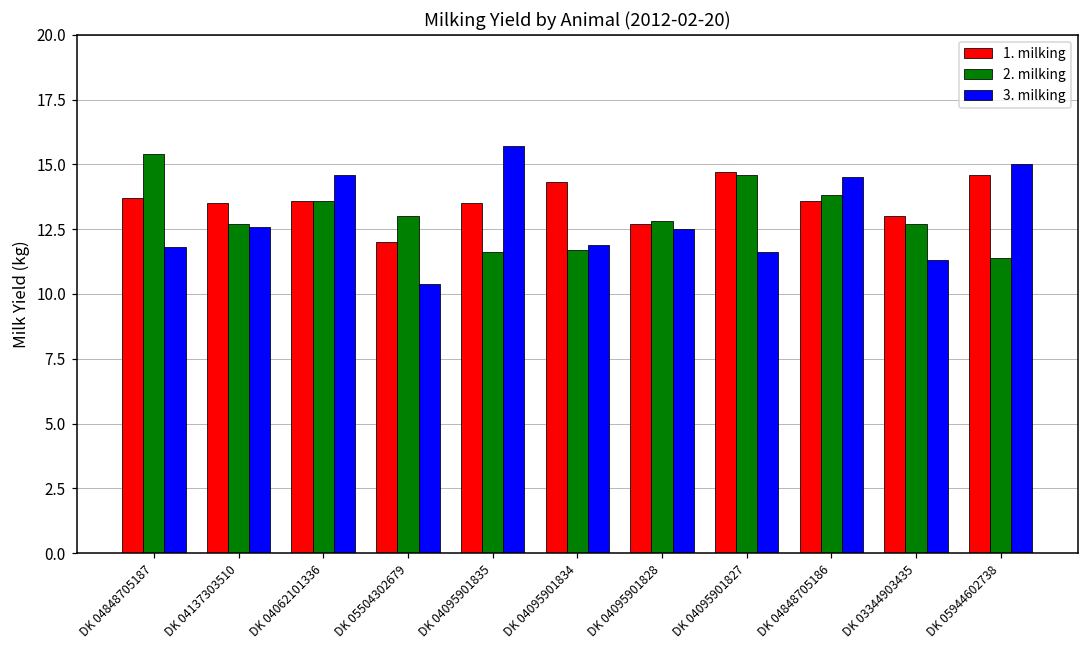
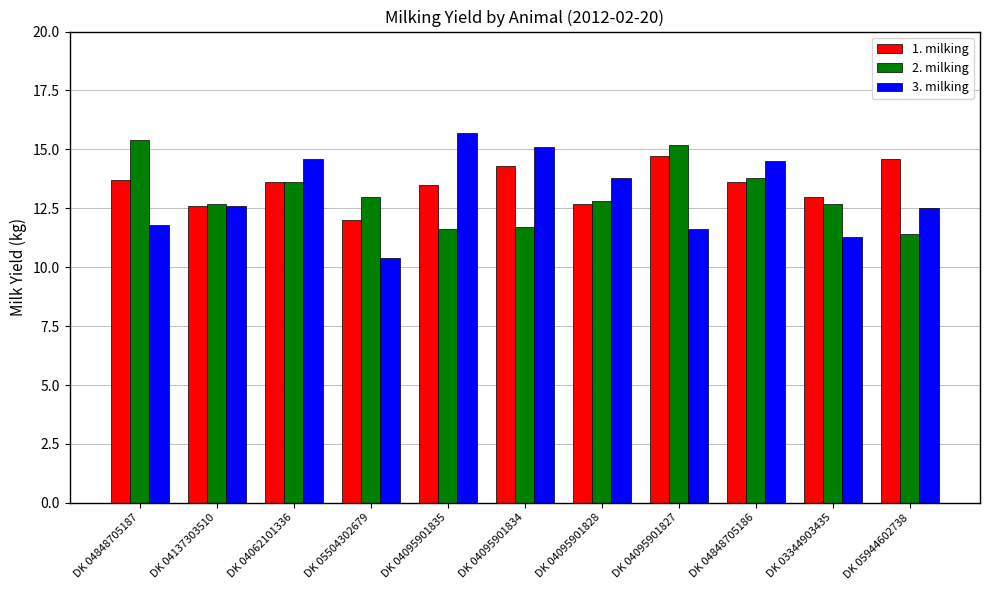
  {
    "1. milking": {
      "DK 04848705187": 13.7,
-     "DK 04137303510": 13.5,
+     "DK 04137303510": 12.6,
      "DK 04062101336": 13.6,
      "DK 05504302679": 12.0,
      "DK 04095901835": 13.5,
      "DK 04095901834": 14.3,
      "DK 04095901828": 12.7,
      "DK 04095901827": 14.7,
      "DK 04848705186": 13.6,
      "DK 03344903435": 13.0,
      "DK 05944602738": 14.6
    },
    "2. milking": {
      "DK 04848705187": 15.4,
      "DK 04137303510": 12.7,
      "DK 04062101336": 13.6,
      "DK 05504302679": 13.0,
      "DK 04095901835": 11.6,
      "DK 04095901834": 11.7,
      "DK 04095901828": 12.8,
-     "DK 04095901827": 14.6,
+     "DK 04095901827": 15.2,
      "DK 04848705186": 13.8,
      "DK 03344903435": 12.7,
      "DK 05944602738": 11.4
    },
    "3. milking": {
      "DK 04848705187": 11.8,
      "DK 04137303510": 12.6,
      "DK 04062101336": 14.6,
      "DK 05504302679": 10.4,
      "DK 04095901835": 15.7,
-     "DK 04095901834": 11.9,
-     "DK 04095901828": 12.5,
+     "DK 04095901834": 15.1,
+     "DK 04095901828": 13.8,
      "DK 04095901827": 11.6,
      "DK 04848705186": 14.5,
      "DK 03344903435": 11.3,
-     "DK 05944602738": 15.0
+     "DK 05944602738": 12.5
    }
  }
